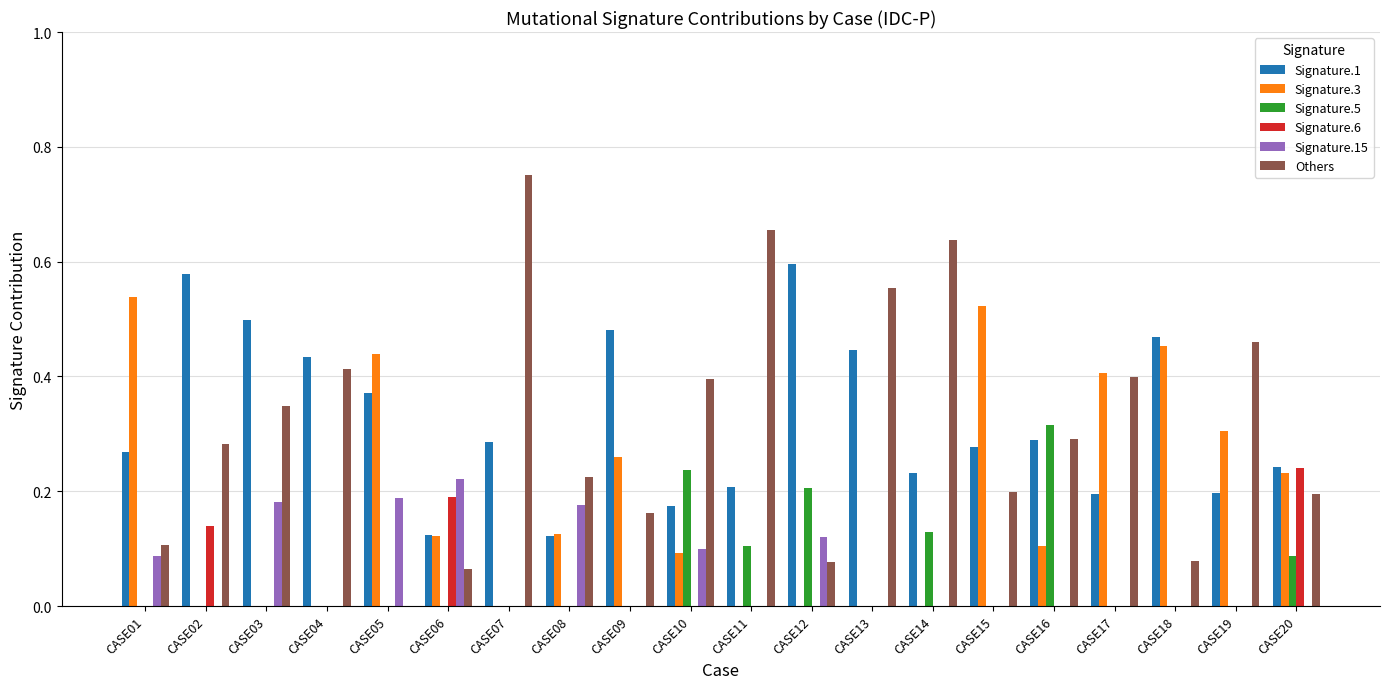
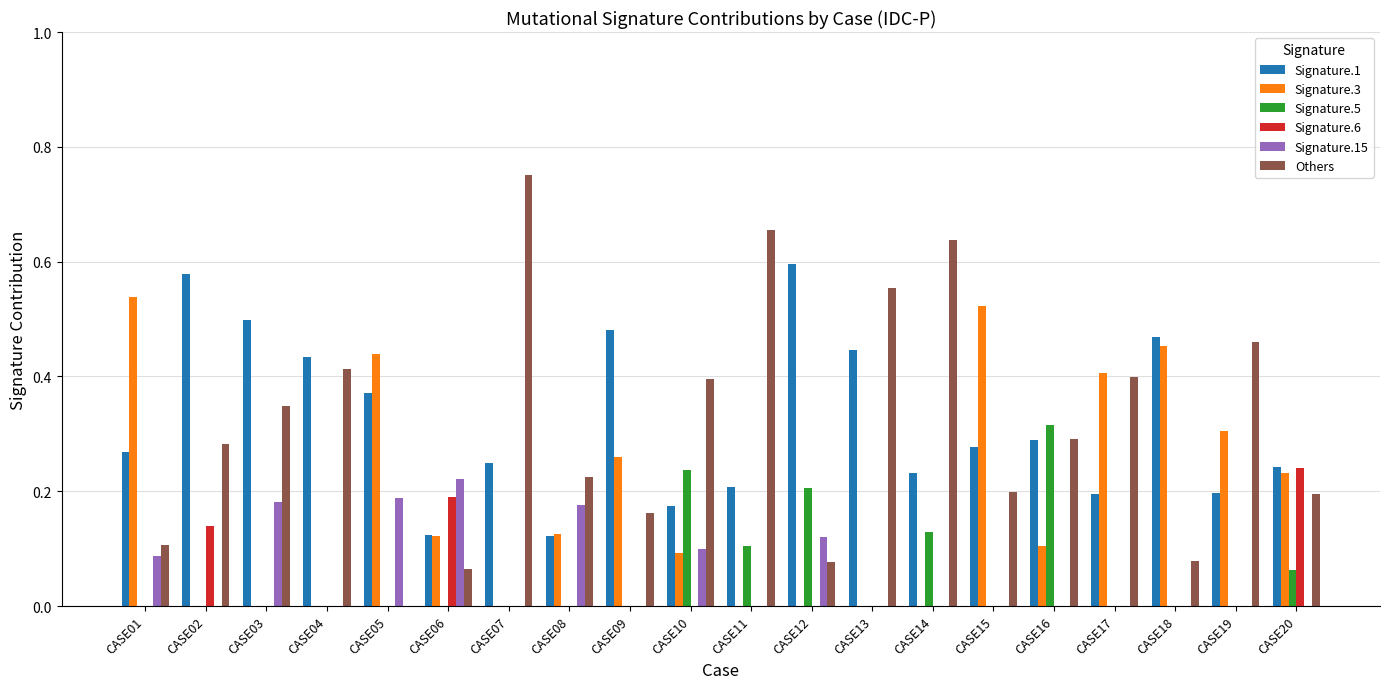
  {
    "Signature.1": {
      "CASE01": 0.27,
      "CASE02": 0.58,
      "CASE03": 0.50,
      "CASE04": 0.43,
      "CASE05": 0.37,
      "CASE06": 0.12,
-     "CASE07": 0.29,
+     "CASE07": 0.25,
      "CASE08": 0.12,
      "CASE09": 0.48,
      "CASE10": 0.18,
      "CASE11": 0.21,
      "CASE12": 0.60,
      "CASE13": 0.45,
      "CASE14": 0.23,
      "CASE15": 0.28,
      "CASE16": 0.29,
      "CASE17": 0.20,
      "CASE18": 0.47,
      "CASE19": 0.20,
      "CASE20": 0.24
    },
    "Signature.3": {
      "CASE01": 0.54,
      "CASE02": 0.00,
      "CASE03": 0.00,
      "CASE04": 0.00,
      "CASE05": 0.44,
      "CASE06": 0.12,
      "CASE07": 0.00,
      "CASE08": 0.12,
      "CASE09": 0.26,
      "CASE10": 0.09,
      "CASE11": 0.00,
      "CASE12": 0.00,
      "CASE13": 0.00,
      "CASE14": 0.00,
      "CASE15": 0.52,
      "CASE16": 0.10,
      "CASE17": 0.41,
      "CASE18": 0.45,
      "CASE19": 0.30,
      "CASE20": 0.23
    },
    "Signature.5": {
      "CASE01": 0.00,
      "CASE02": 0.00,
      "CASE03": 0.00,
      "CASE04": 0.00,
      "CASE05": 0.00,
      "CASE06": 0.00,
      "CASE07": 0.00,
      "CASE08": 0.00,
      "CASE09": 0.00,
      "CASE10": 0.24,
      "CASE11": 0.10,
      "CASE12": 0.21,
      "CASE13": 0.00,
      "CASE14": 0.13,
      "CASE15": 0.00,
      "CASE16": 0.31,
      "CASE17": 0.00,
      "CASE18": 0.00,
      "CASE19": 0.00,
-     "CASE20": 0.09
+     "CASE20": 0.06
    },
    "Signature.6": {
      "CASE01": 0.00,
      "CASE02": 0.14,
      "CASE03": 0.00,
      "CASE04": 0.00,
      "CASE05": 0.00,
      "CASE06": 0.19,
      "CASE07": 0.00,
      "CASE08": 0.00,
      "CASE09": 0.00,
      "CASE10": 0.00,
      "CASE11": 0.00,
      "CASE12": 0.00,
      "CASE13": 0.00,
      "CASE14": 0.00,
      "CASE15": 0.00,
      "CASE16": 0.00,
      "CASE17": 0.00,
      "CASE18": 0.00,
      "CASE19": 0.00,
      "CASE20": 0.24
    },
    "Signature.15": {
      "CASE01": 0.09,
      "CASE02": 0.00,
      "CASE03": 0.18,
      "CASE04": 0.00,
      "CASE05": 0.19,
      "CASE06": 0.22,
      "CASE07": 0.00,
      "CASE08": 0.18,
      "CASE09": 0.00,
      "CASE10": 0.10,
      "CASE11": 0.00,
      "CASE12": 0.12,
      "CASE13": 0.00,
      "CASE14": 0.00,
      "CASE15": 0.00,
      "CASE16": 0.00,
      "CASE17": 0.00,
      "CASE18": 0.00,
      "CASE19": 0.00,
      "CASE20": 0.00
    },
    "Others": {
      "CASE01": 0.11,
      "CASE02": 0.28,
      "CASE03": 0.35,
      "CASE04": 0.41,
      "CASE05": 0.00,
      "CASE06": 0.06,
      "CASE07": 0.75,
      "CASE08": 0.23,
      "CASE09": 0.16,
      "CASE10": 0.40,
      "CASE11": 0.66,
      "CASE12": 0.08,
      "CASE13": 0.55,
      "CASE14": 0.64,
      "CASE15": 0.20,
      "CASE16": 0.29,
      "CASE17": 0.40,
      "CASE18": 0.08,
      "CASE19": 0.46,
      "CASE20": 0.20
    }
  }
